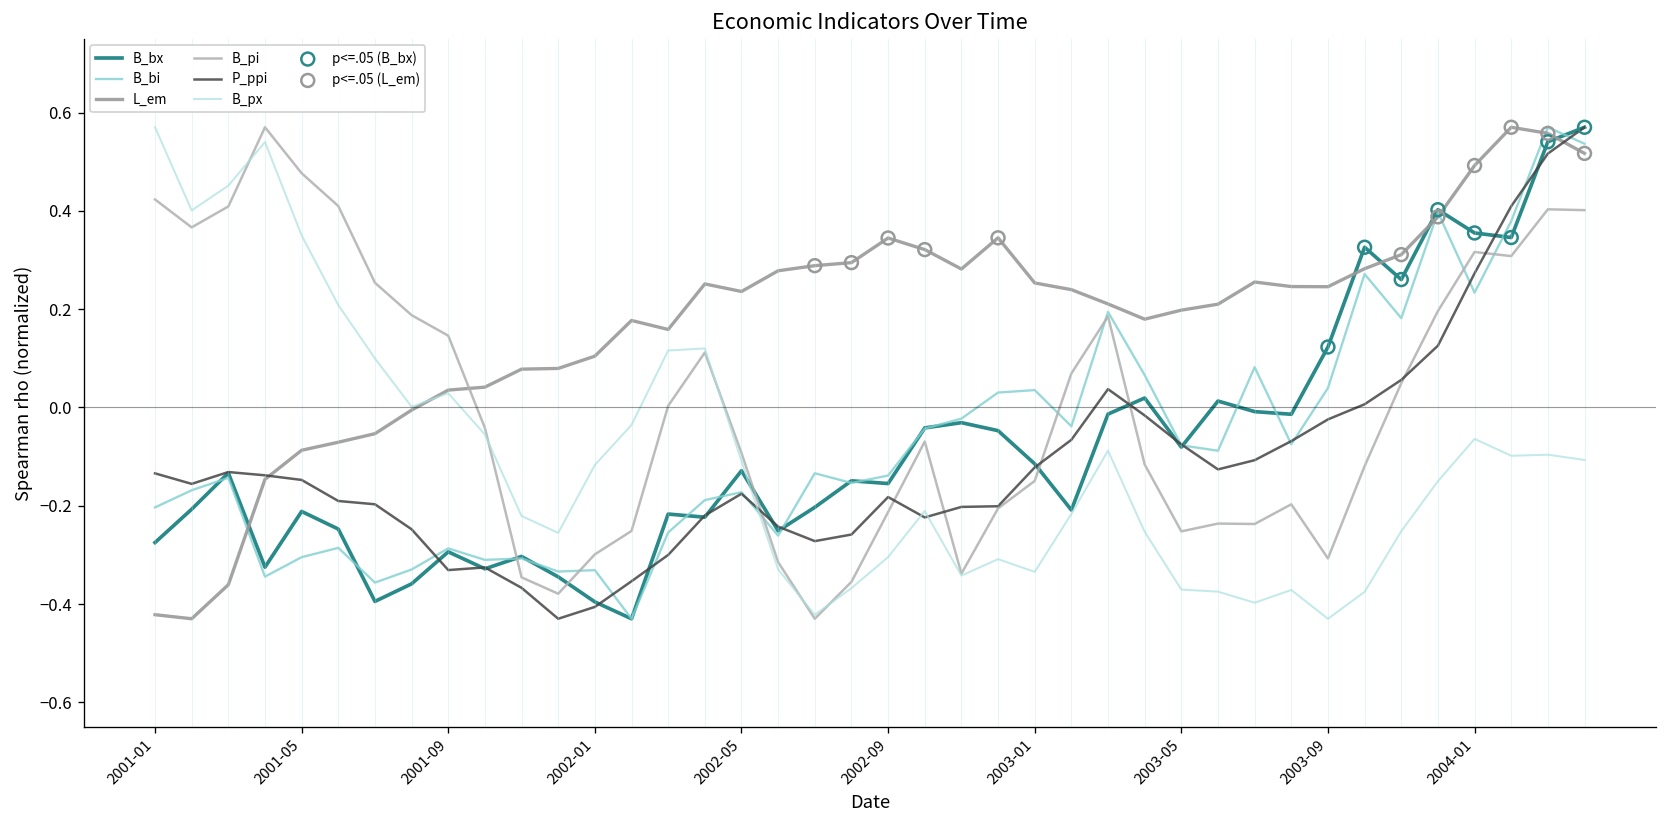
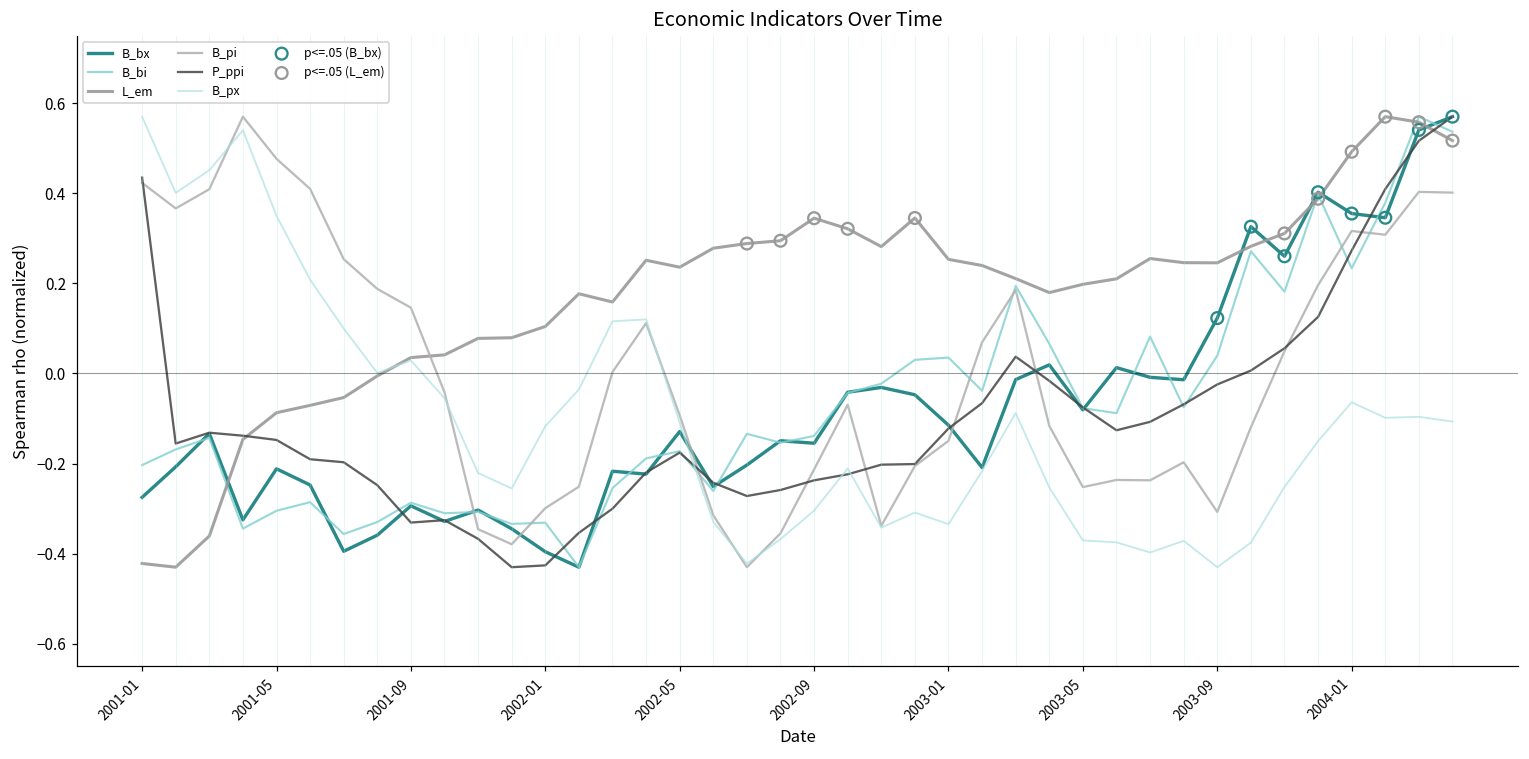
  {
    "B_bx": {
      "2001-01": -0.27,
      "2001-05": -0.21,
      "2001-09": -0.29,
      "2002-01": -0.40,
      "2002-05": -0.13,
      "2002-09": -0.15,
      "2003-01": -0.11
    },
    "P_ppi": {
-     "2001-01": -0.13,
+     "2001-01": 0.43,
      "2001-05": -0.15,
      "2001-09": -0.33,
-     "2002-01": -0.41,
-     "2002-09": -0.18,
+     "2002-01": -0.43,
+     "2002-09": -0.24,
      "2003-01": -0.12,
      "2003-09": -0.02,
      "2004-01": 0.27
    }
  }
